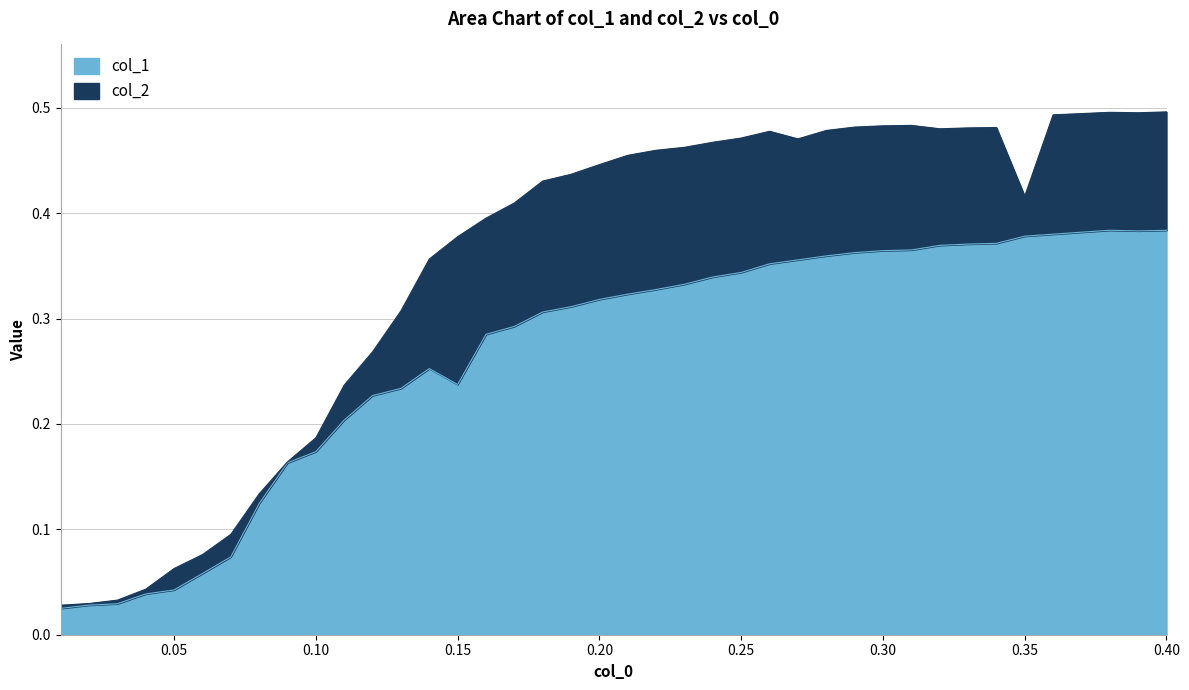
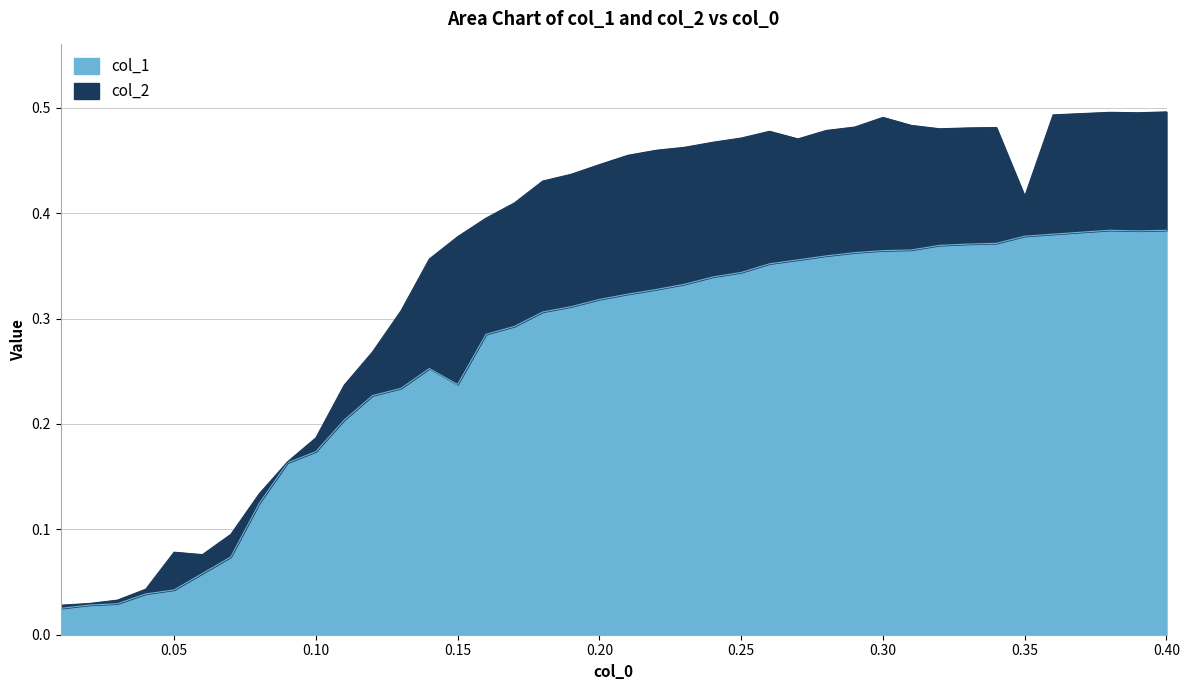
  {
    "col_1": {
      "0.05": 0.043,
      "0.10": 0.174,
      "0.15": 0.237,
      "0.20": 0.318,
      "0.25": 0.344,
      "0.30": 0.364,
      "0.35": 0.378,
      "0.40": 0.384
    },
    "col_2": {
-     "0.05": 0.063,
+     "0.05": 0.078,
      "0.10": 0.187,
      "0.15": 0.378,
      "0.20": 0.446,
      "0.25": 0.471,
-     "0.30": 0.483,
+     "0.30": 0.491,
      "0.35": 0.416,
      "0.40": 0.496
    }
  }
